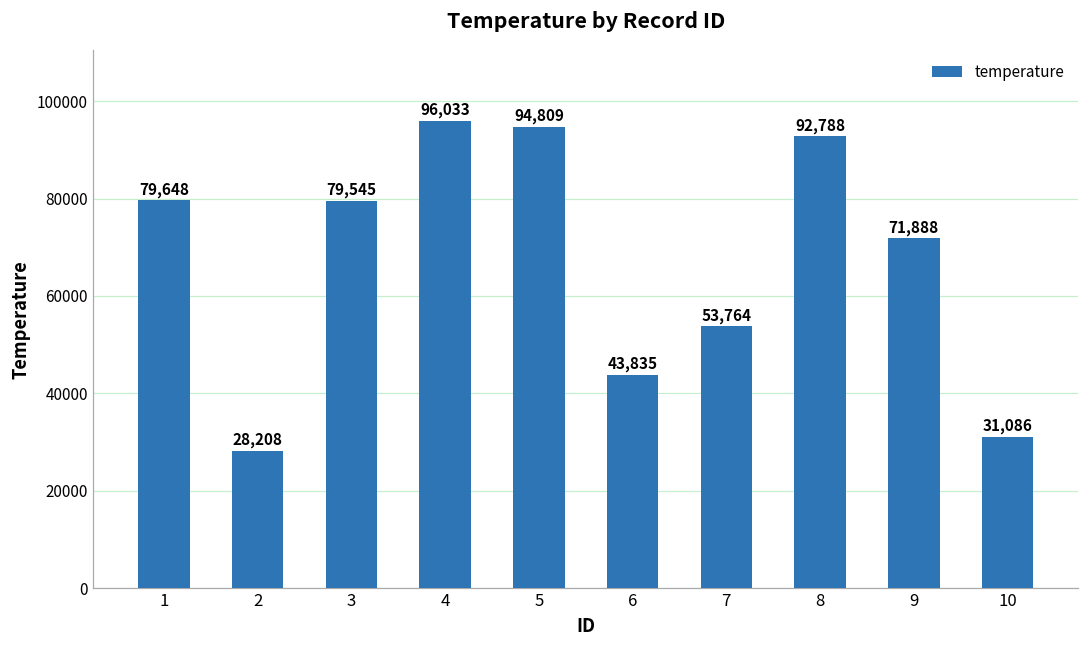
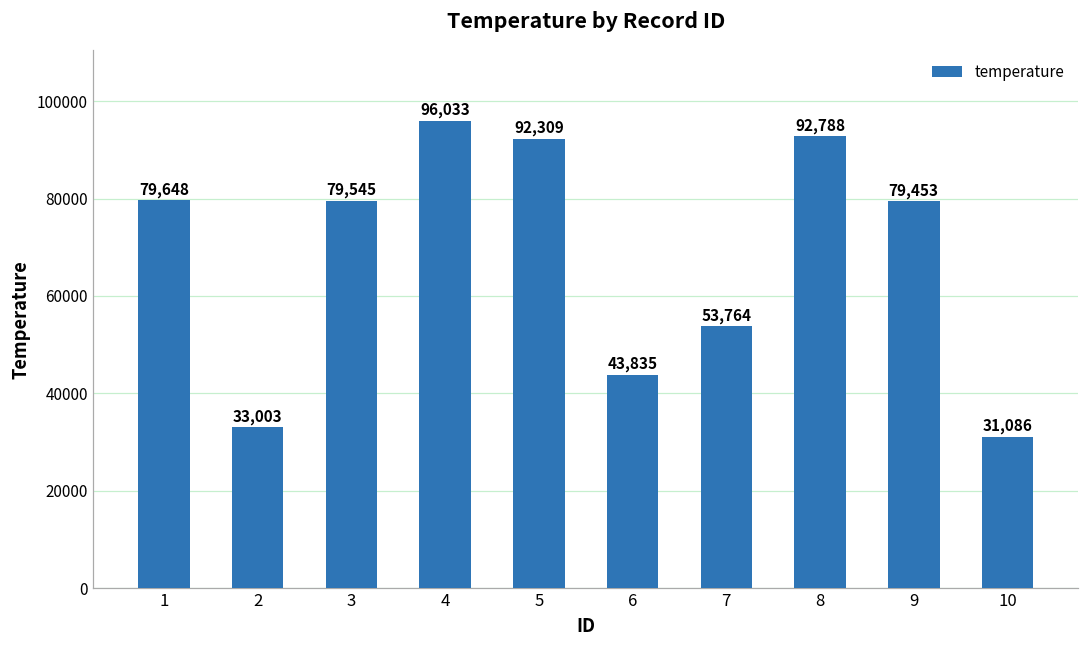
  {
    "1": "79,648",
-   "2": "28,208",
+   "2": "33,003",
    "3": "79,545",
    "4": "96,033",
-   "5": "94,809",
+   "5": "92,309",
    "6": "43,835",
    "7": "53,764",
    "8": "92,788",
-   "9": "71,888",
+   "9": "79,453",
    "10": "31,086"
  }
